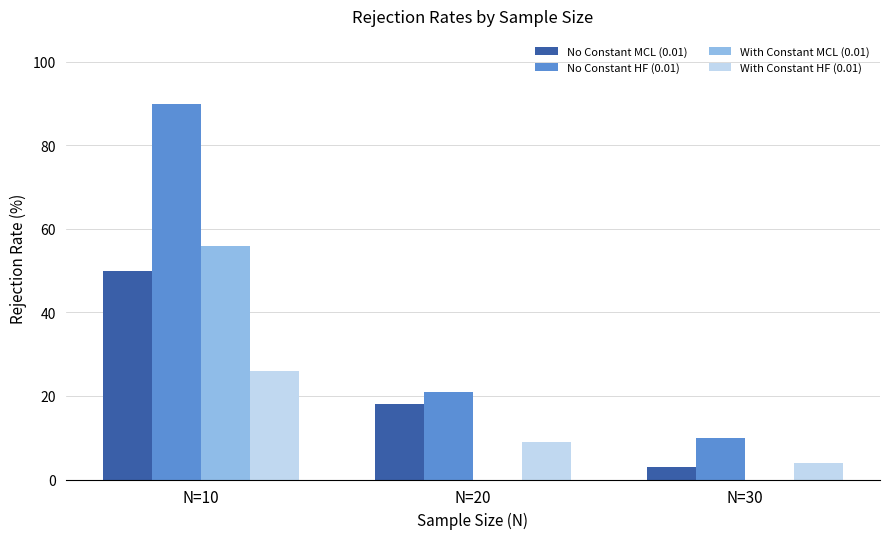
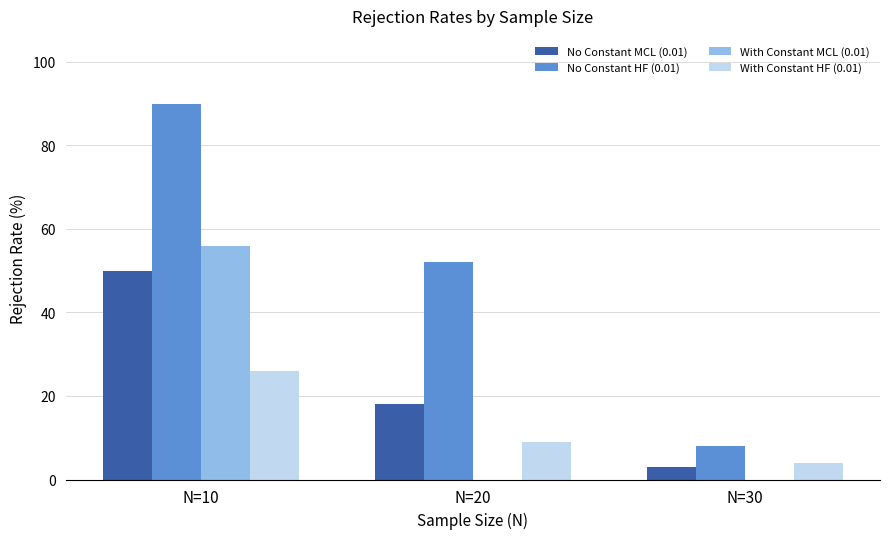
  {
    "No Constant MCL (0.01)": {
      "N=10": 50,
      "N=20": 18,
      "N=30": 3
    },
    "No Constant HF (0.01)": {
      "N=10": 90,
-     "N=20": 21,
-     "N=30": 10
+     "N=20": 52,
+     "N=30": 8
    }
  }
